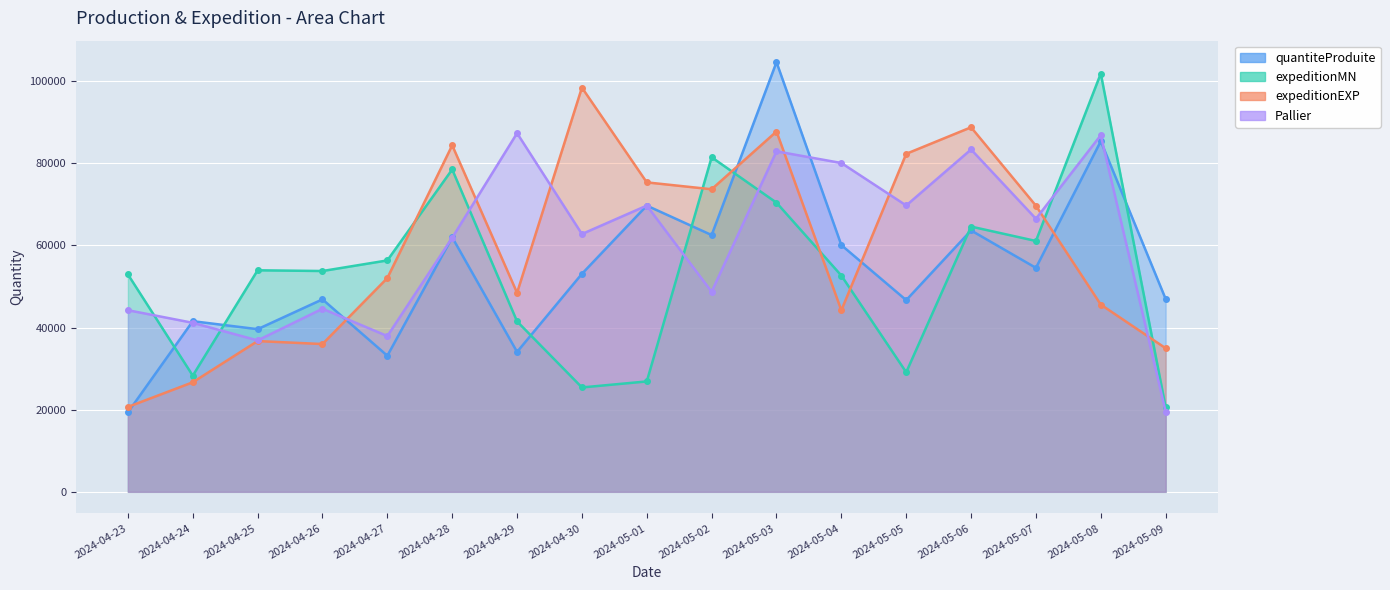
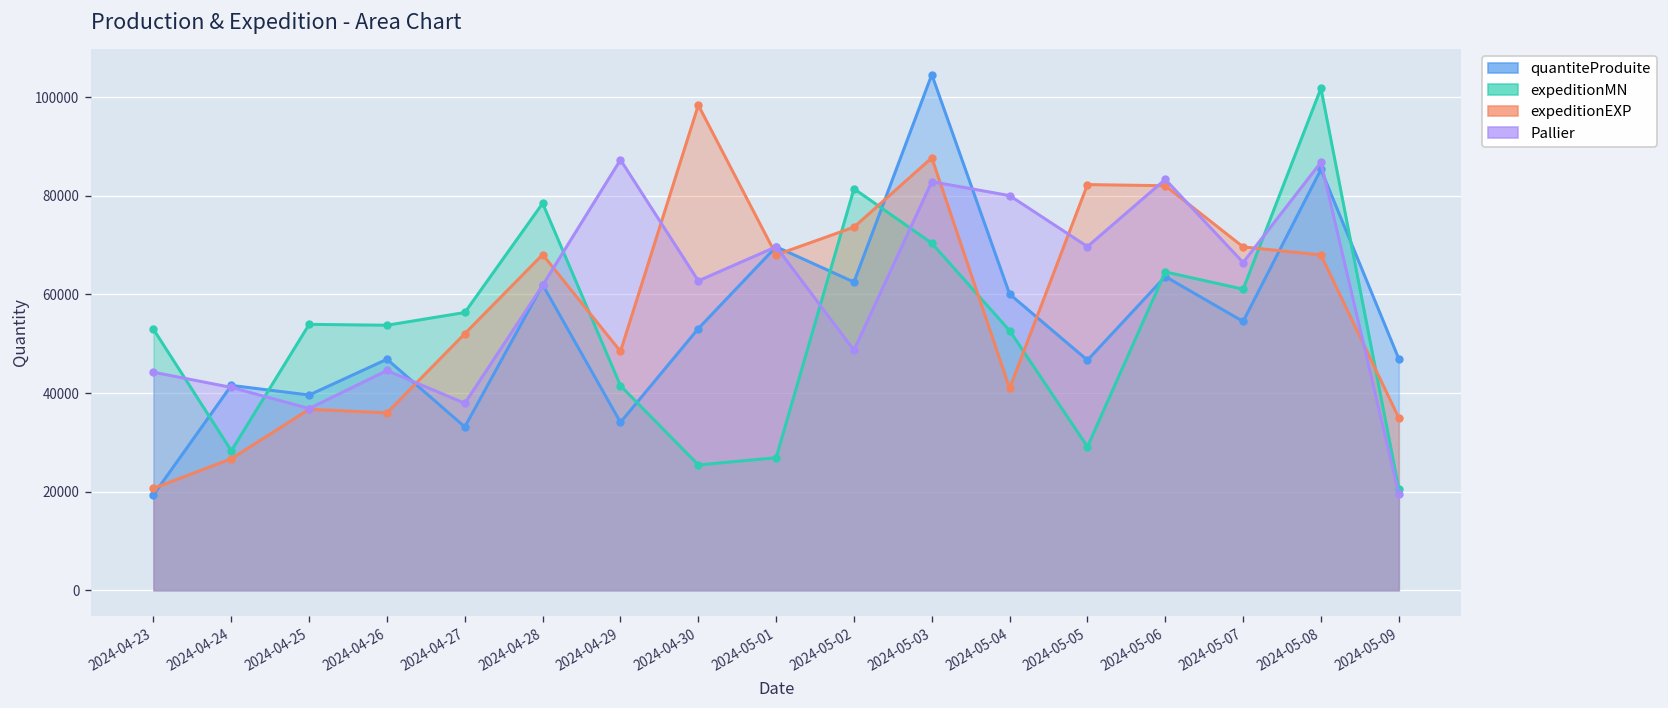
  {
    "expeditionEXP": {
      "2024-04-23": 21000,
      "2024-04-24": 27000,
      "2024-04-26": 36000,
      "2024-04-27": 52000,
-     "2024-04-28": 84000,
+     "2024-04-28": 68000,
      "2024-04-29": 48000,
      "2024-04-30": 98000,
-     "2024-05-01": 75000,
+     "2024-05-01": 68000,
      "2024-05-02": 74000,
      "2024-05-03": 88000,
-     "2024-05-04": 44000,
+     "2024-05-04": 41000,
      "2024-05-05": 82000,
-     "2024-05-06": 89000,
+     "2024-05-06": 82000,
      "2024-05-07": 70000,
-     "2024-05-08": 46000,
+     "2024-05-08": 68000,
      "2024-05-09": 35000
    }
  }
